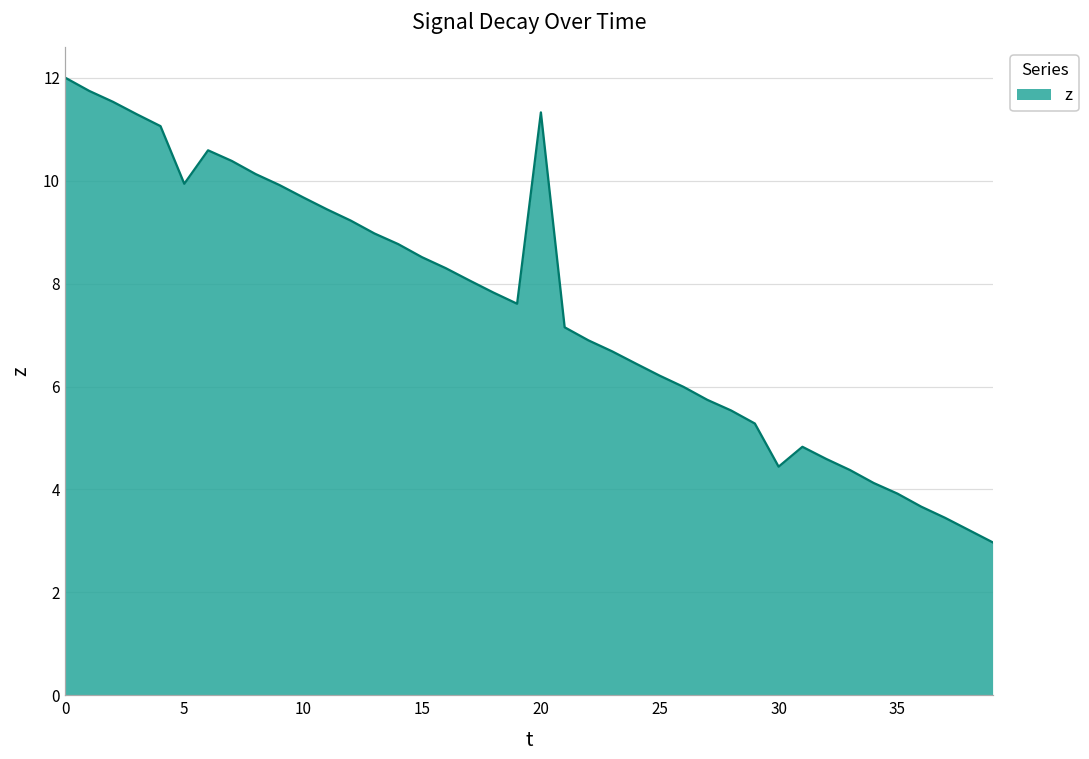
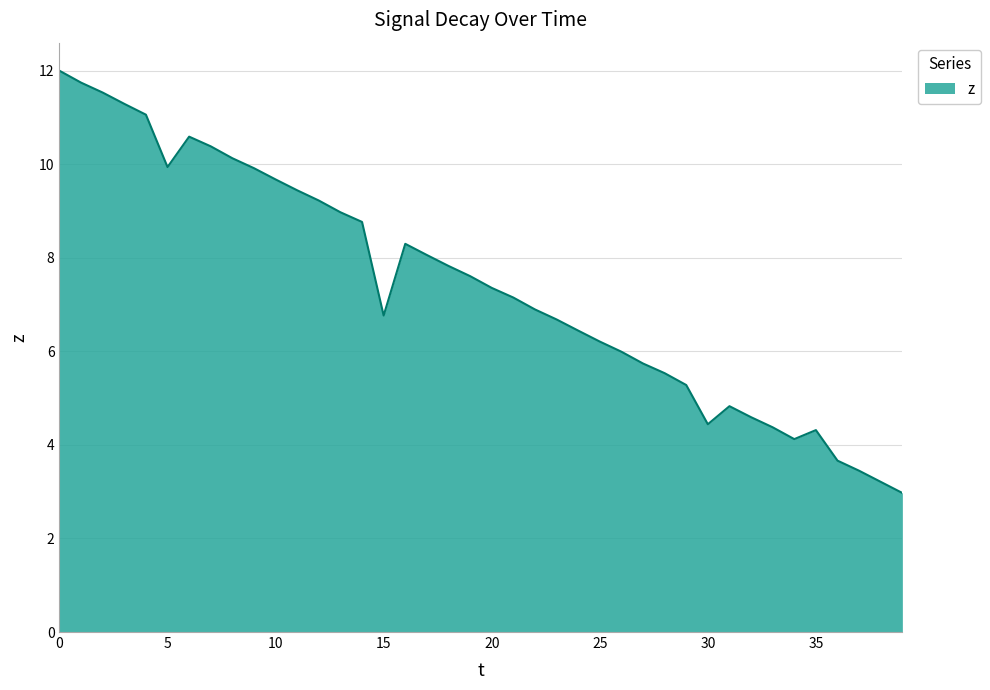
  {
    "0": 12.0,
    "5": 9.9,
    "10": 9.7,
-   "15": 8.5,
-   "20": 11.3,
+   "15": 6.8,
+   "20": 7.4,
    "25": 6.2,
    "30": 4.4,
-   "35": 3.9
+   "35": 4.3
  }
